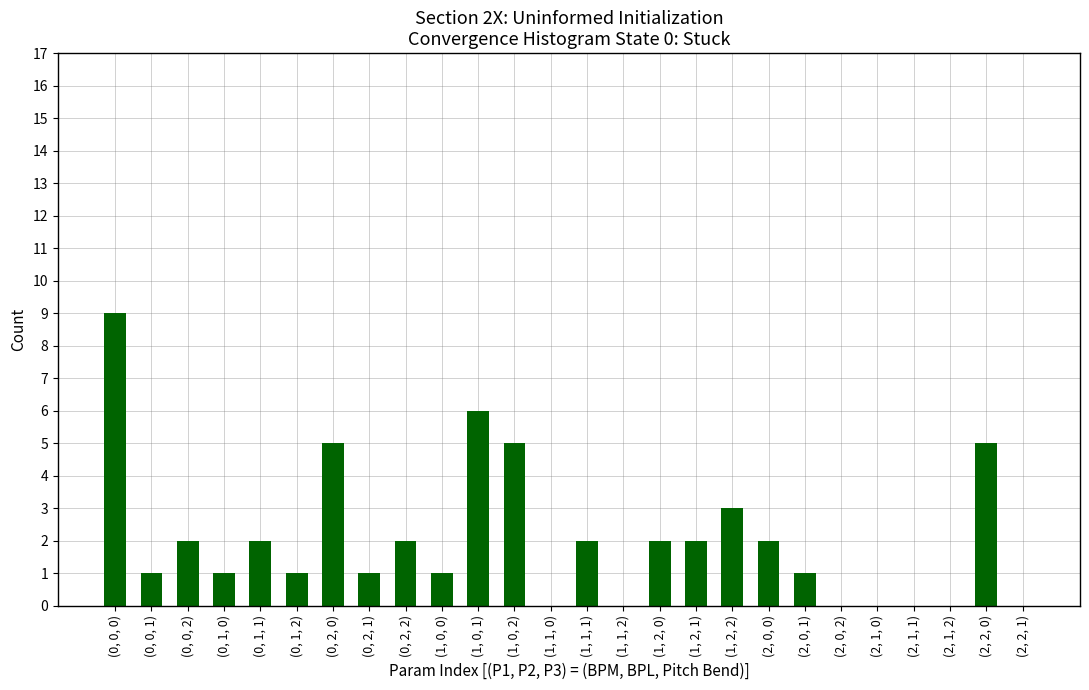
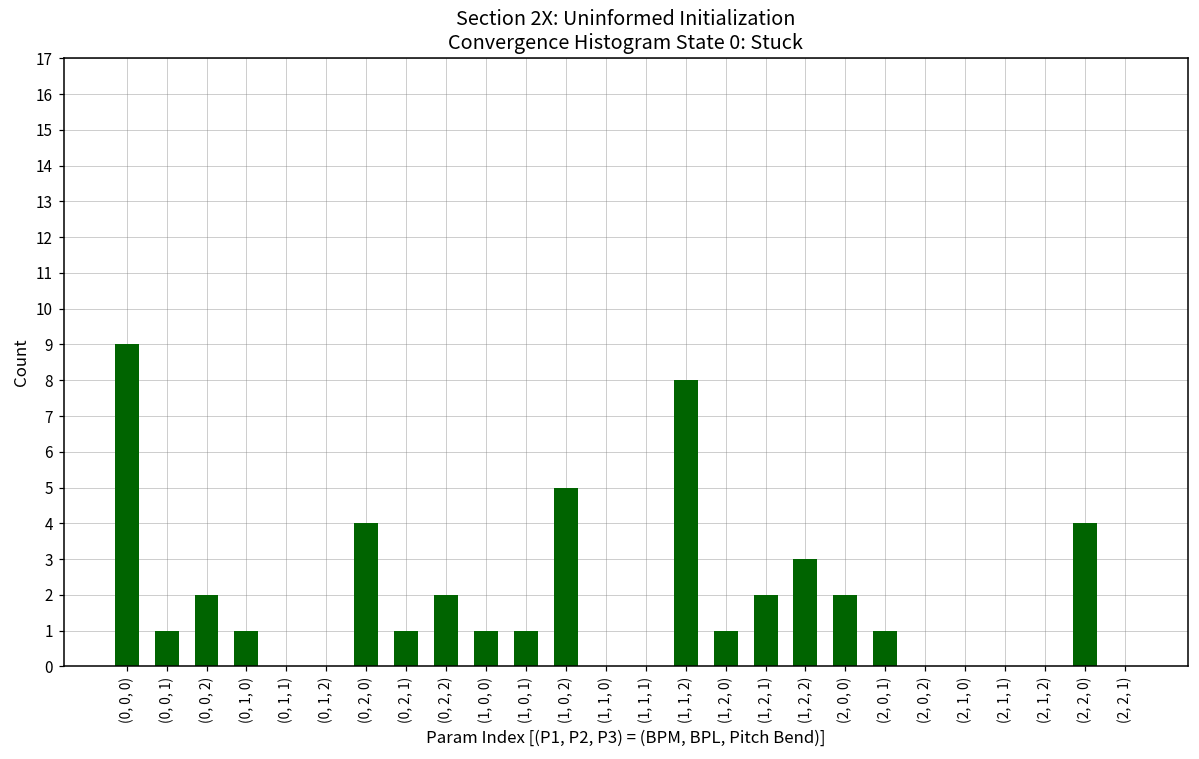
  {
    "(0, 0, 0)": 9,
    "(0, 0, 1)": 1,
    "(0, 0, 2)": 2,
    "(0, 1, 0)": 1,
-   "(0, 1, 1)": 2,
-   "(0, 1, 2)": 1,
-   "(0, 2, 0)": 5,
+   "(0, 1, 1)": 0,
+   "(0, 1, 2)": 0,
+   "(0, 2, 0)": 4,
    "(0, 2, 1)": 1,
    "(0, 2, 2)": 2,
    "(1, 0, 0)": 1,
-   "(1, 0, 1)": 6,
+   "(1, 0, 1)": 1,
    "(1, 0, 2)": 5,
    "(1, 1, 0)": 0,
-   "(1, 1, 1)": 2,
-   "(1, 1, 2)": 0,
-   "(1, 2, 0)": 2,
+   "(1, 1, 1)": 0,
+   "(1, 1, 2)": 8,
+   "(1, 2, 0)": 1,
    "(1, 2, 1)": 2,
    "(1, 2, 2)": 3,
    "(2, 0, 0)": 2,
    "(2, 0, 1)": 1,
    "(2, 0, 2)": 0,
    "(2, 1, 0)": 0,
    "(2, 1, 1)": 0,
    "(2, 1, 2)": 0,
-   "(2, 2, 0)": 5,
+   "(2, 2, 0)": 4,
    "(2, 2, 1)": 0
  }
